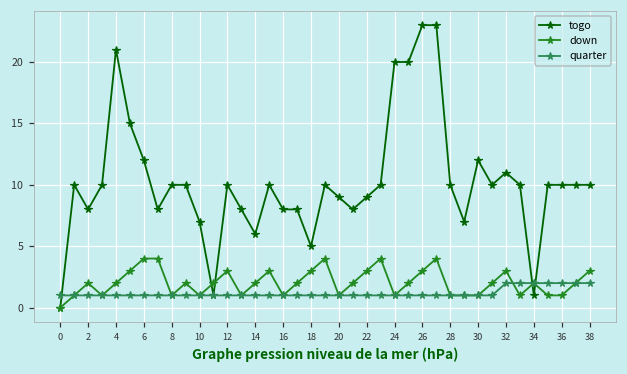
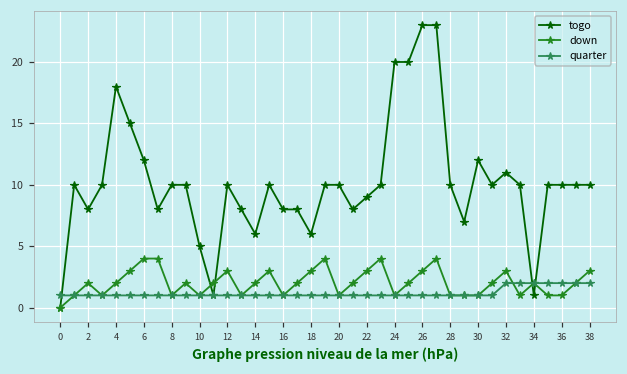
  {
    "togo": {
      "2": 8,
-     "4": 21,
+     "4": 18,
      "6": 12,
      "8": 10,
-     "10": 7,
+     "10": 5,
      "12": 10,
      "14": 6,
      "16": 8,
-     "18": 5,
-     "20": 9,
+     "18": 6,
+     "20": 10,
      "22": 9,
      "24": 20,
      "26": 23,
      "28": 10,
      "30": 12,
      "32": 11,
      "34": 1,
      "36": 10,
      "38": 10
    }
  }
